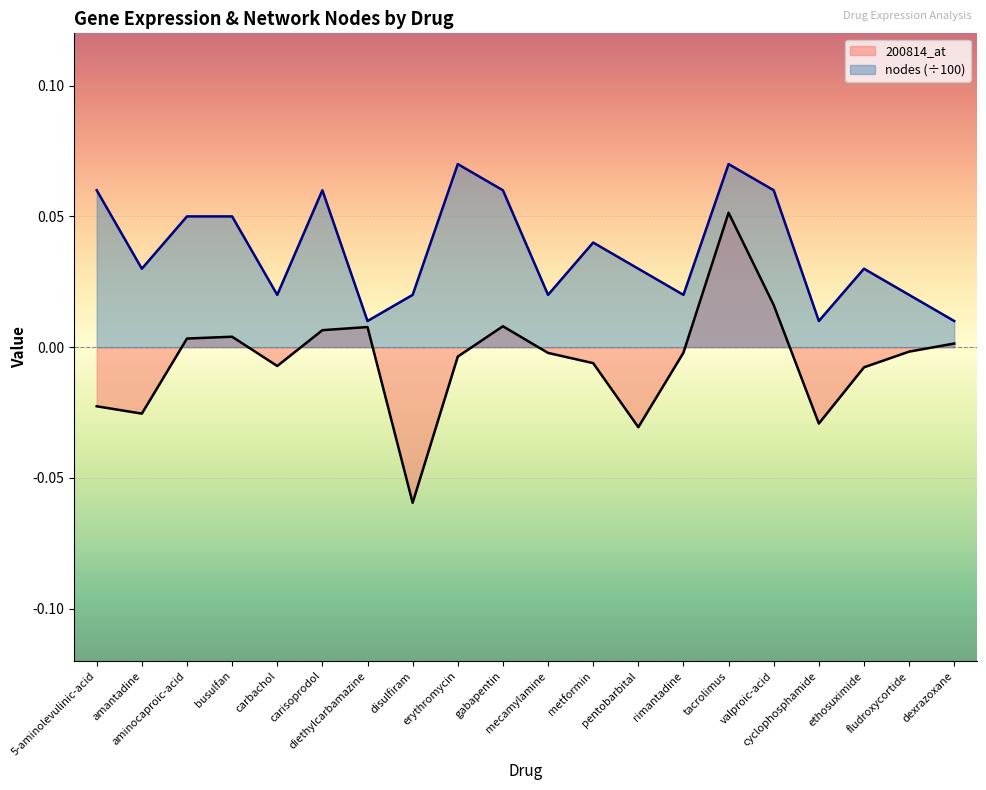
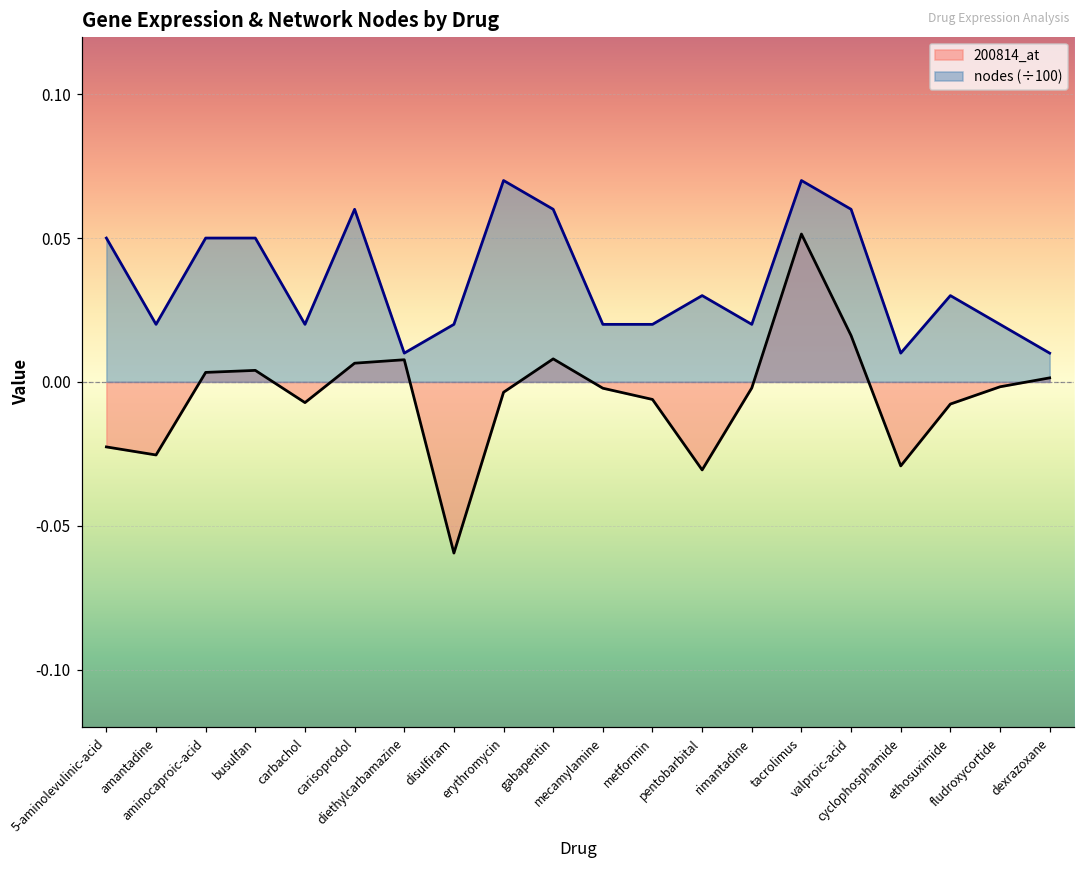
  {
    "nodes (÷100)": {
-     "5-aminolevulinic-acid": 0.060,
-     "amantadine": 0.030,
+     "5-aminolevulinic-acid": 0.050,
+     "amantadine": 0.020,
      "aminocaproic-acid": 0.050,
      "busulfan": 0.050,
      "carbachol": 0.020,
      "carisoprodol": 0.060,
      "diethylcarbamazine": 0.010,
      "disulfiram": 0.020,
      "erythromycin": 0.070,
      "gabapentin": 0.060,
      "mecamylamine": 0.020,
-     "metformin": 0.040,
+     "metformin": 0.020,
      "pentobarbital": 0.030,
      "rimantadine": 0.020,
      "tacrolimus": 0.070,
      "valproic-acid": 0.060,
      "cyclophosphamide": 0.010,
      "ethosuximide": 0.030,
      "fludroxycortide": 0.020,
      "dexrazoxane": 0.010
    }
  }
